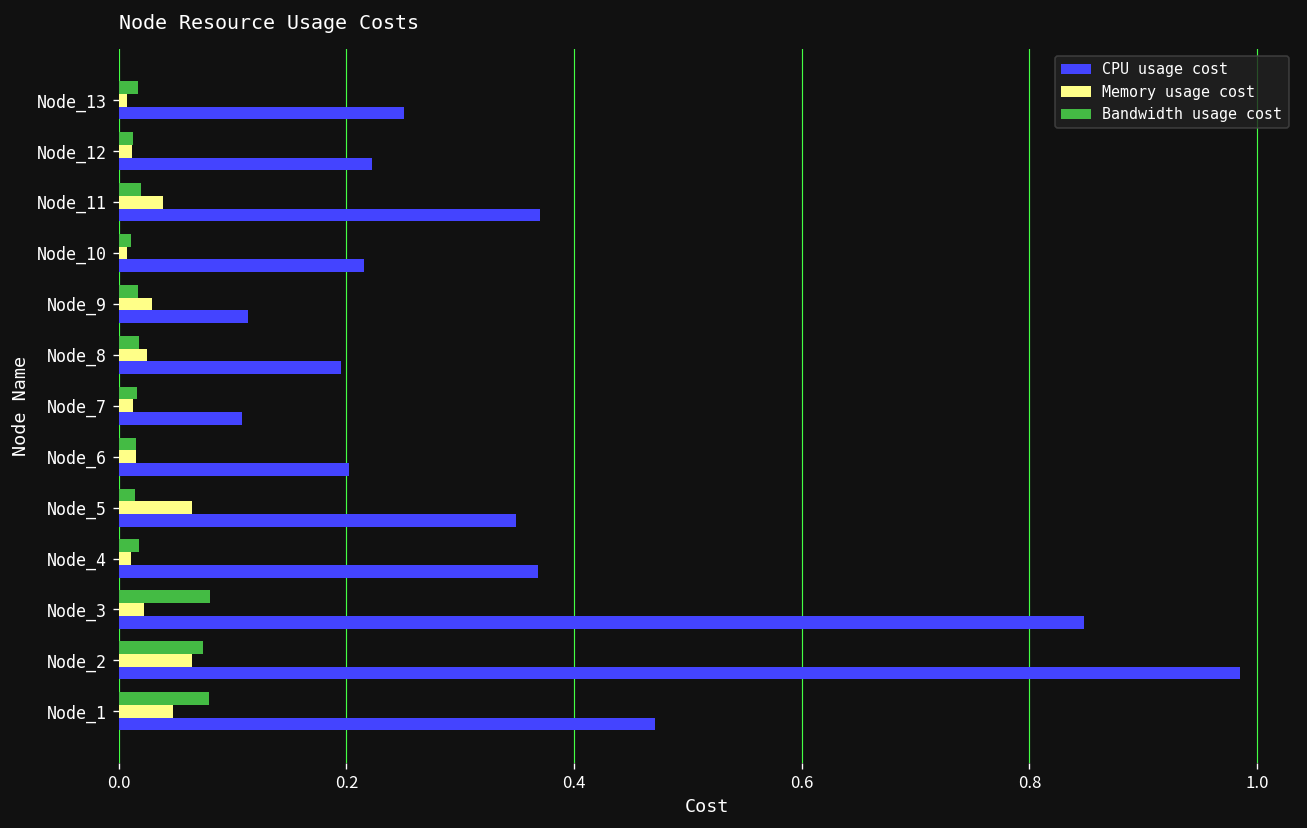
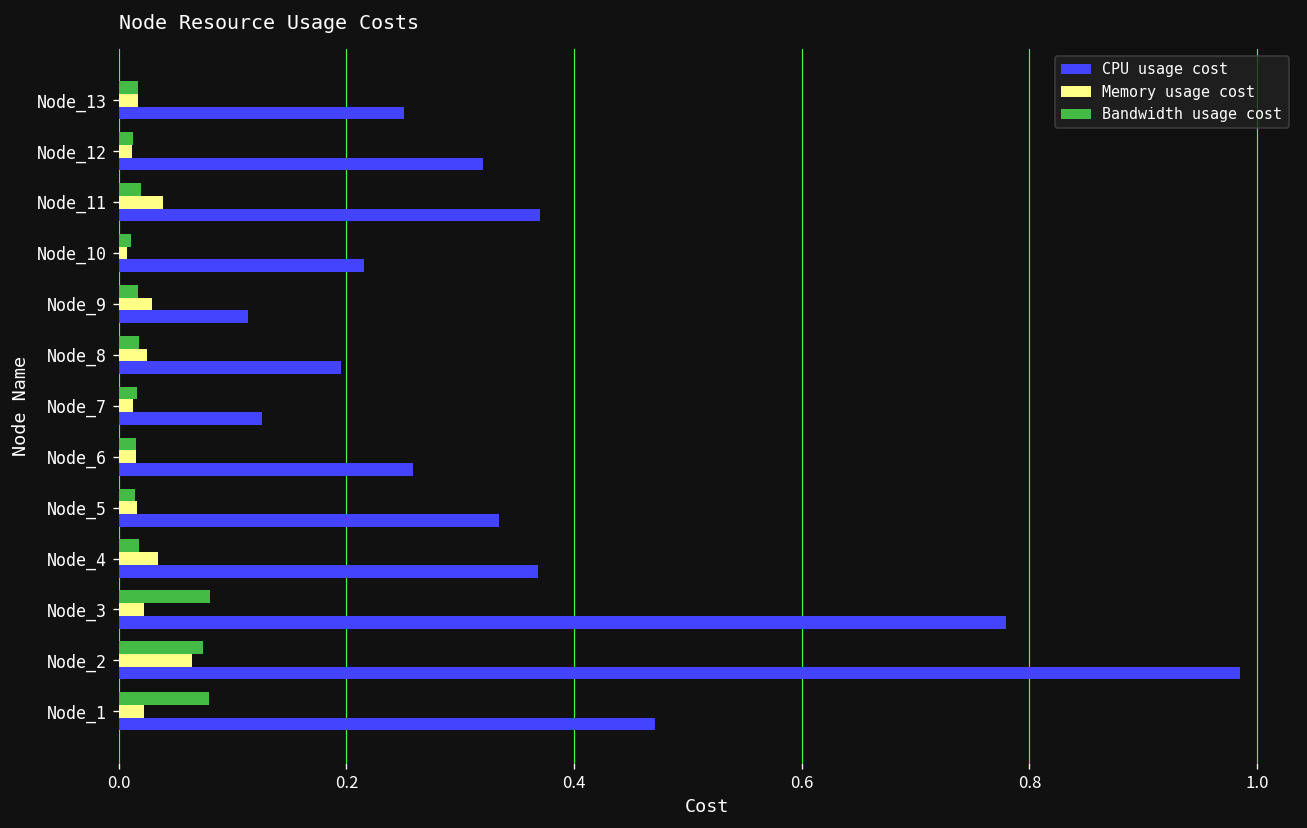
  {
    "CPU usage cost": {
      "Node_13": 0.25,
-     "Node_12": 0.22,
+     "Node_12": 0.32,
      "Node_11": 0.37,
      "Node_10": 0.22,
      "Node_9": 0.11,
      "Node_8": 0.20,
-     "Node_7": 0.11,
-     "Node_6": 0.20,
-     "Node_5": 0.35,
+     "Node_7": 0.13,
+     "Node_6": 0.26,
+     "Node_5": 0.33,
      "Node_4": 0.37,
-     "Node_3": 0.85,
+     "Node_3": 0.78,
      "Node_2": 0.98,
      "Node_1": 0.47
    },
    "Memory usage cost": {
-     "Node_13": 0.01,
+     "Node_13": 0.02,
      "Node_12": 0.01,
      "Node_11": 0.04,
      "Node_10": 0.01,
      "Node_9": 0.03,
      "Node_8": 0.03,
      "Node_7": 0.01,
      "Node_6": 0.01,
-     "Node_5": 0.06,
-     "Node_4": 0.01,
+     "Node_5": 0.02,
+     "Node_4": 0.03,
      "Node_3": 0.02,
      "Node_2": 0.06,
-     "Node_1": 0.05
+     "Node_1": 0.02
    },
    "Bandwidth usage cost": {
      "Node_13": 0.02,
      "Node_12": 0.01,
      "Node_11": 0.02,
      "Node_10": 0.01,
      "Node_9": 0.02,
      "Node_8": 0.02,
      "Node_7": 0.02,
      "Node_6": 0.02,
      "Node_5": 0.01,
      "Node_4": 0.02,
      "Node_3": 0.08,
      "Node_2": 0.07,
      "Node_1": 0.08
    }
  }
